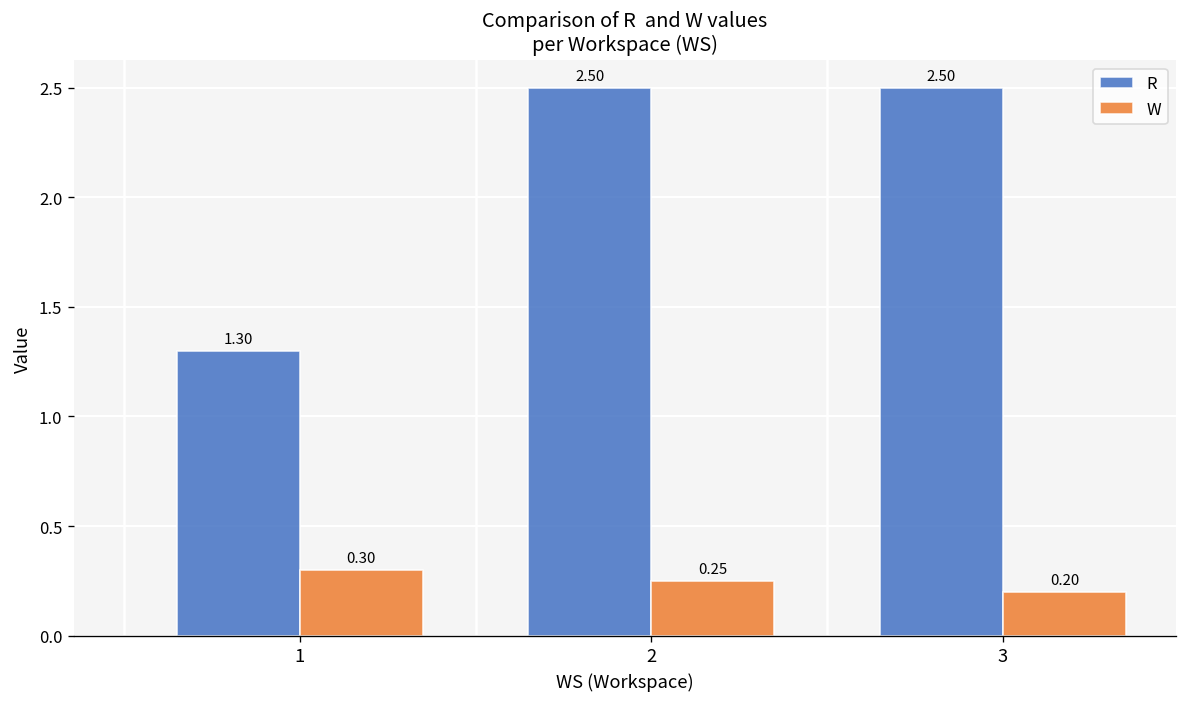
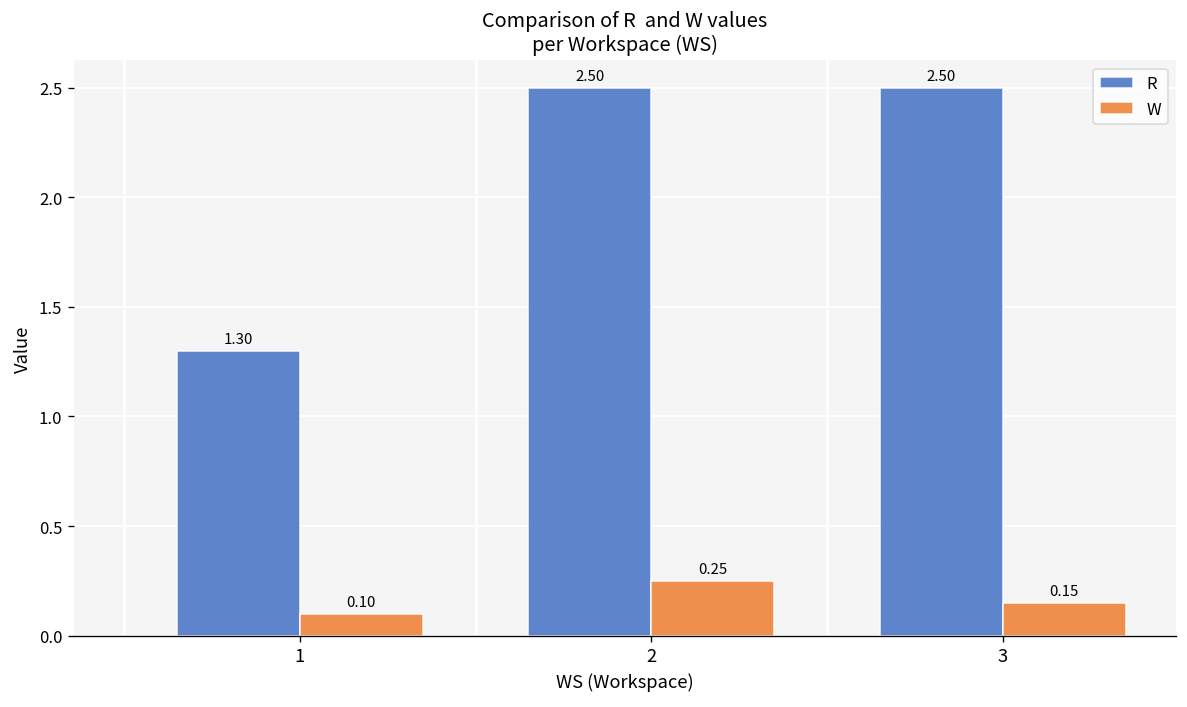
  {
    "R": {
      "1": 1.30,
      "2": 2.50,
      "3": 2.50
    },
    "W": {
-     "1": 0.30,
+     "1": 0.10,
      "2": 0.25,
-     "3": 0.20
+     "3": 0.15
    }
  }
